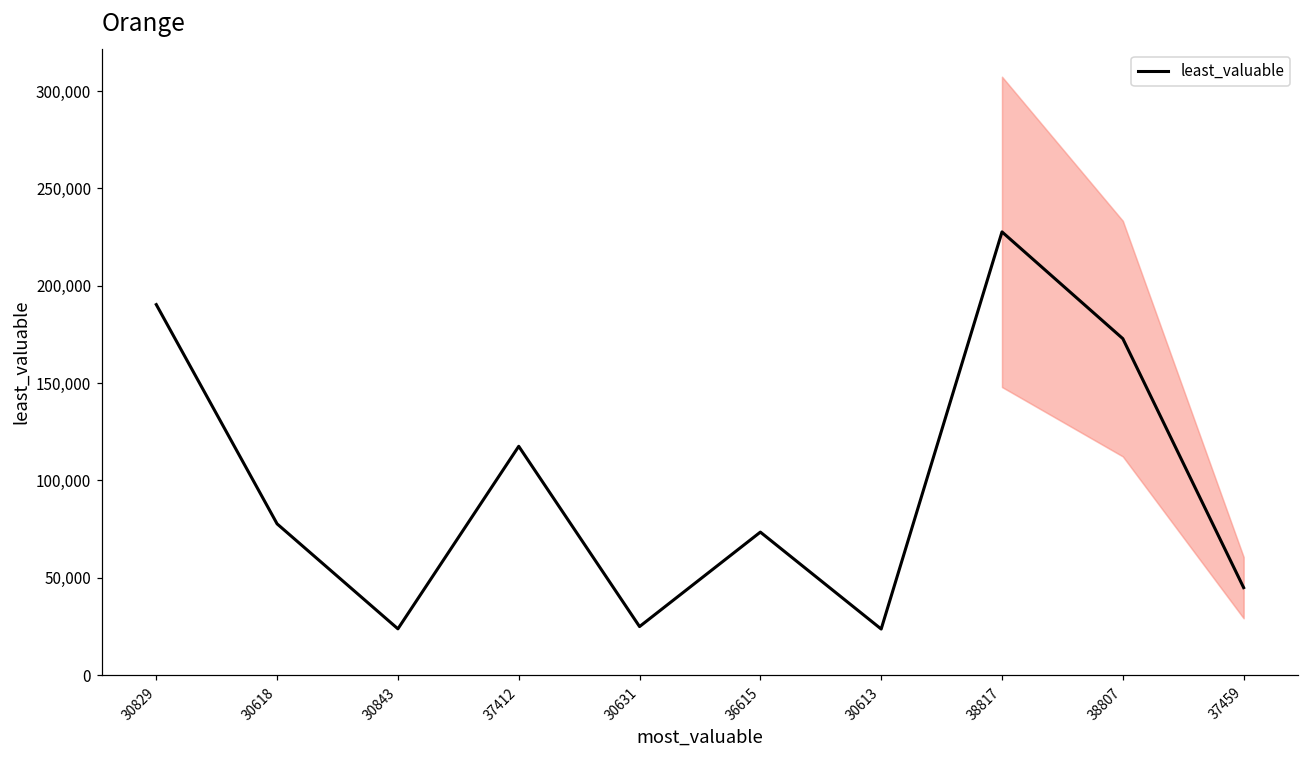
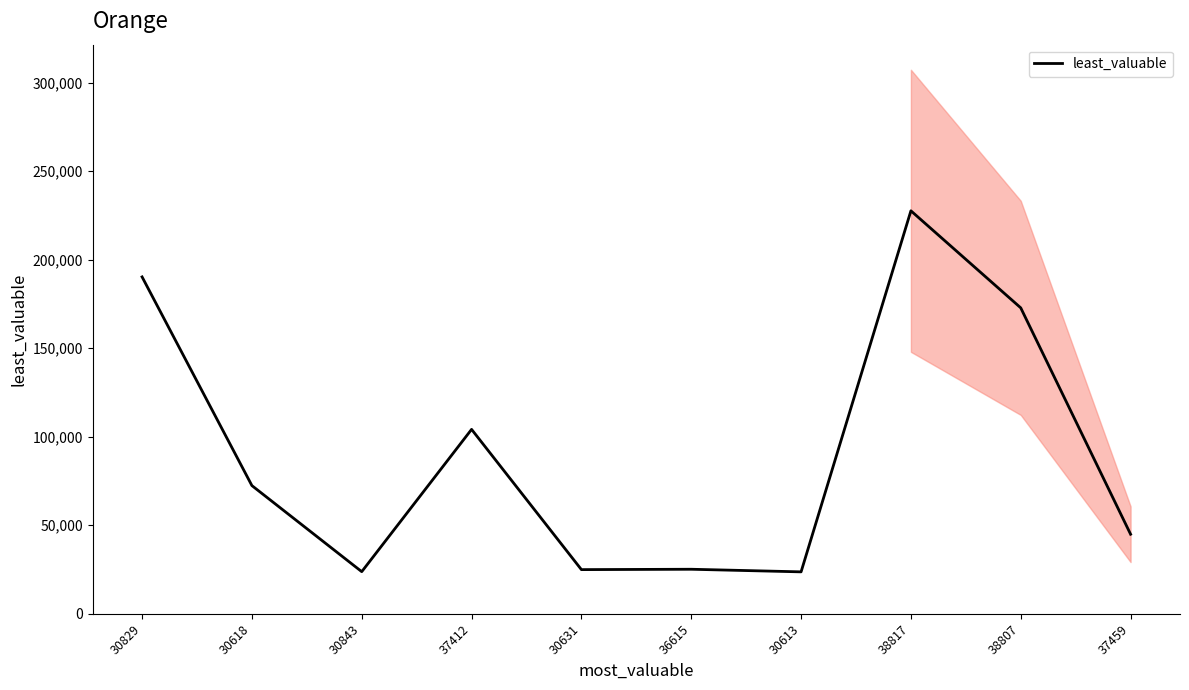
  {
    "least_valuable": {
      "30829": "190,000",
-     "30618": "78,000",
+     "30618": "72,000",
      "30843": "24,000",
-     "37412": "118,000",
+     "37412": "104,000",
      "30631": "25,000",
-     "36615": "73,000",
+     "36615": "25,000",
      "30613": "24,000",
      "38817": "228,000",
      "38807": "173,000",
      "37459": "45,000"
    }
  }
